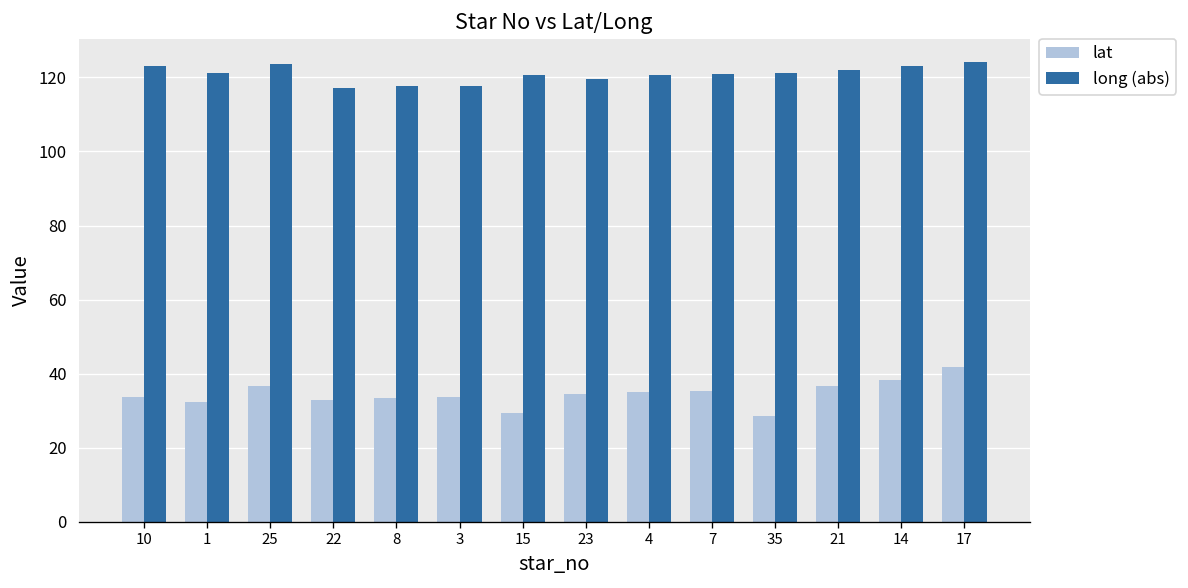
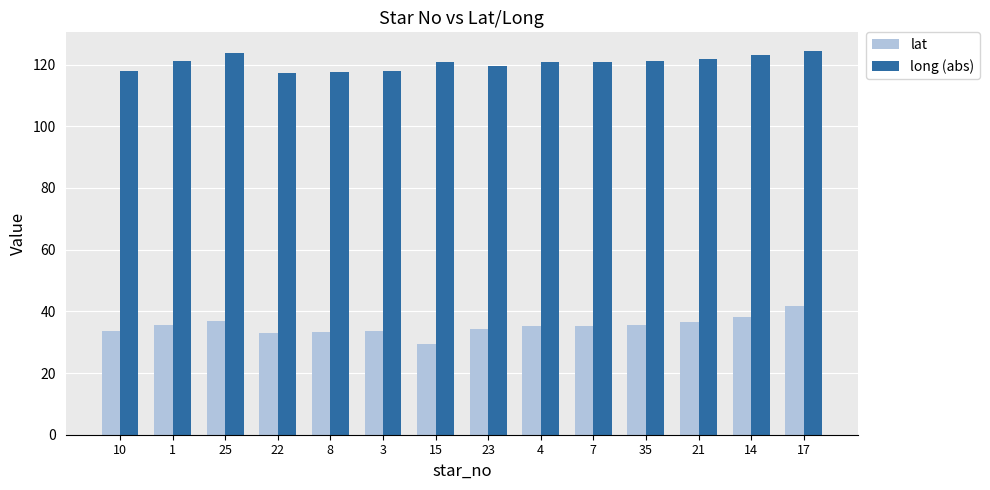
  {
    "lat": {
      "10": 34,
-     "1": 32,
+     "1": 36,
      "25": 37,
      "22": 33,
      "8": 33,
      "3": 34,
      "15": 29,
      "23": 34,
      "4": 35,
      "7": 35,
-     "35": 28,
+     "35": 36,
      "21": 37,
      "14": 38,
      "17": 42
    },
    "long (abs)": {
-     "10": 123,
+     "10": 118,
      "1": 121,
      "25": 124,
      "22": 117,
      "8": 118,
      "3": 118,
      "15": 121,
      "23": 120,
      "4": 121,
      "7": 121,
      "35": 121,
      "21": 122,
      "14": 123,
      "17": 124
    }
  }
